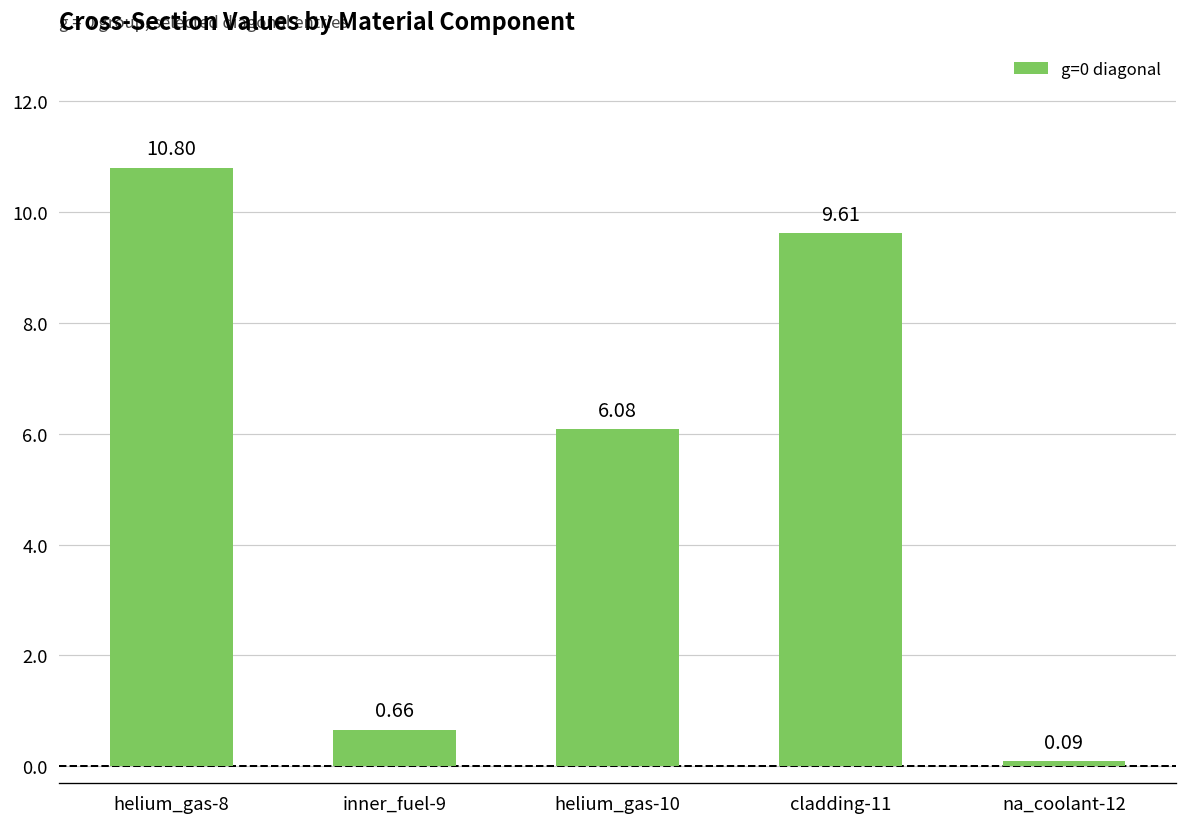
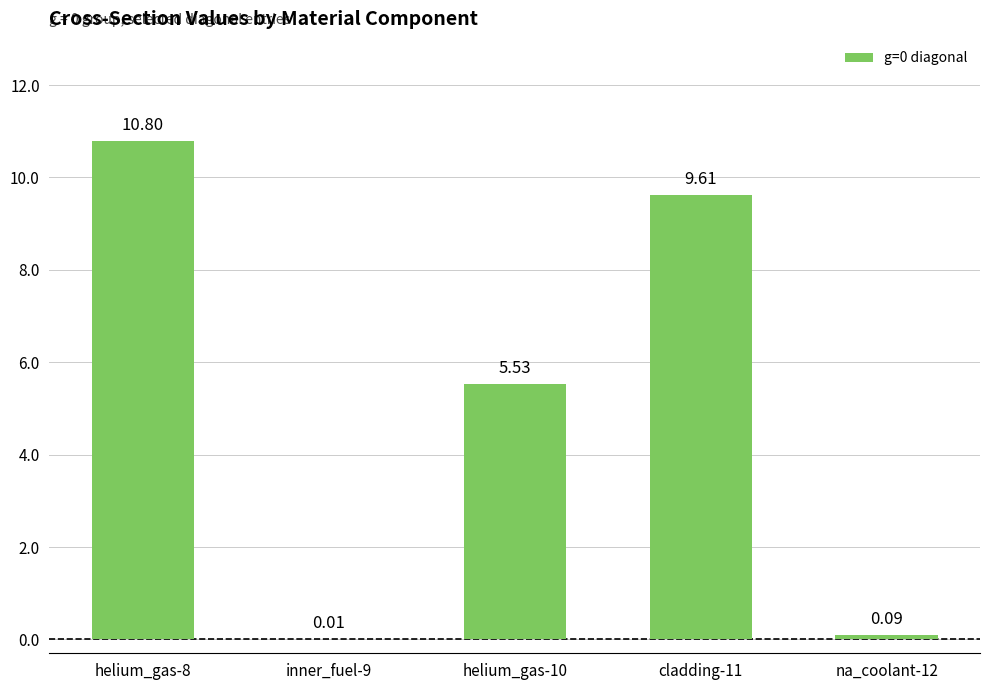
  {
    "helium_gas-8": 10.80,
-   "inner_fuel-9": 0.66,
-   "helium_gas-10": 6.08,
+   "inner_fuel-9": 0.01,
+   "helium_gas-10": 5.53,
    "cladding-11": 9.61,
    "na_coolant-12": 0.09
  }
